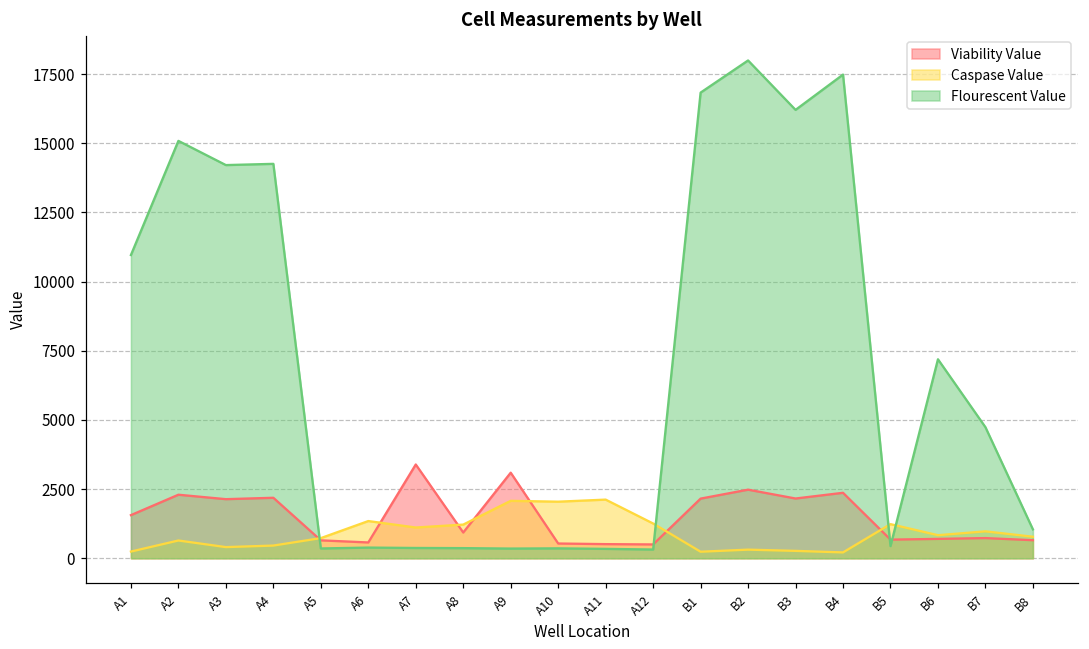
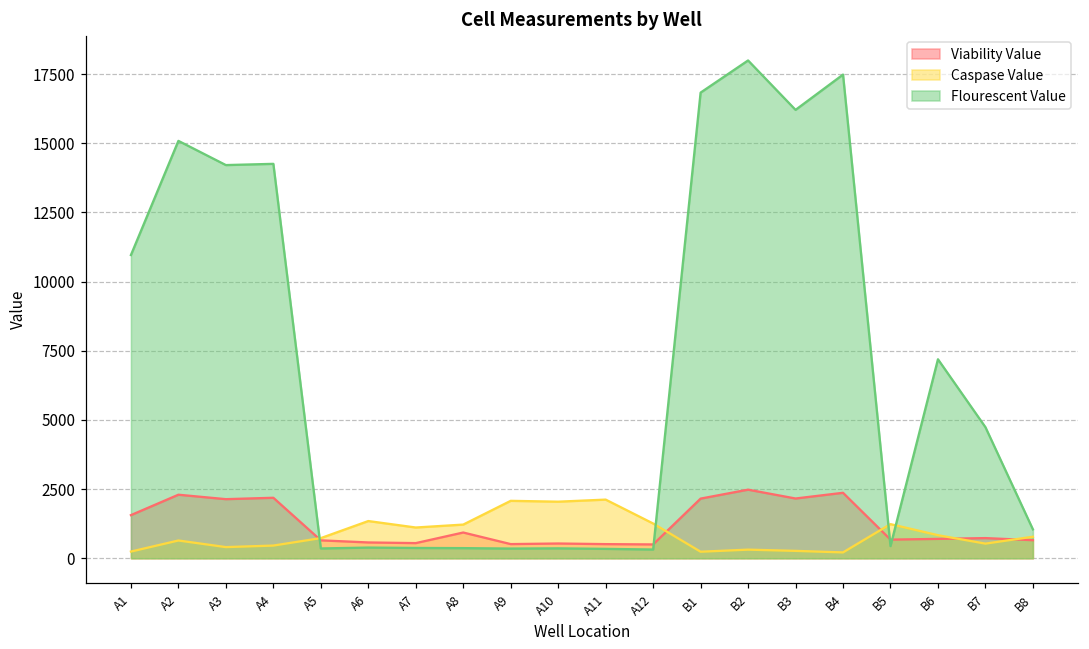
  {
    "Viability Value": {
      "A1": 1600,
      "A2": 2300,
      "A3": 2100,
      "A4": 2200,
      "A6": 600,
-     "A7": 3400,
+     "A7": 500,
      "A8": 900,
-     "A9": 3100,
+     "A9": 500,
      "A10": 500,
      "A11": 500,
      "A12": 500,
      "B1": 2200,
      "B2": 2500,
      "B3": 2200,
      "B4": 2400,
      "B5": 700,
      "B6": 700,
      "B7": 700,
      "B8": 700
    },
    "Caspase Value": {
      "A1": 200,
      "A2": 600,
      "A3": 400,
      "A4": 500,
      "A6": 1300,
      "A7": 1100,
      "A8": 1200,
      "A9": 2100,
      "A10": 2000,
      "A11": 2100,
      "A12": 1300,
      "B1": 200,
      "B2": 300,
      "B3": 300,
      "B4": 200,
      "B5": 1200,
      "B6": 800,
-     "B7": 1000,
+     "B7": 500,
      "B8": 800
    },
    "Flourescent Value": {
      "A1": 11000,
      "A2": 15100,
      "A3": 14200,
      "A4": 14300,
      "A5": 400,
      "A6": 400,
      "A7": 400,
      "A8": 400,
      "A9": 300,
      "A10": 400,
      "A11": 300,
      "A12": 300,
      "B1": 16800,
      "B2": 18000,
      "B3": 16200,
      "B4": 17500,
      "B5": 400,
      "B6": 7200,
      "B7": 4700,
      "B8": 1000
    }
  }
